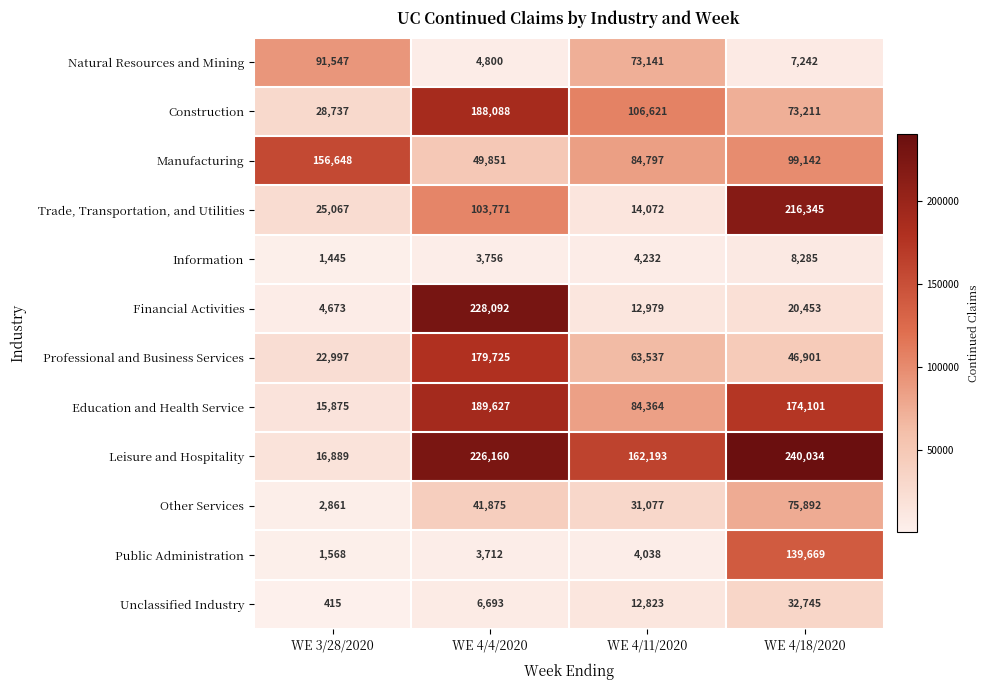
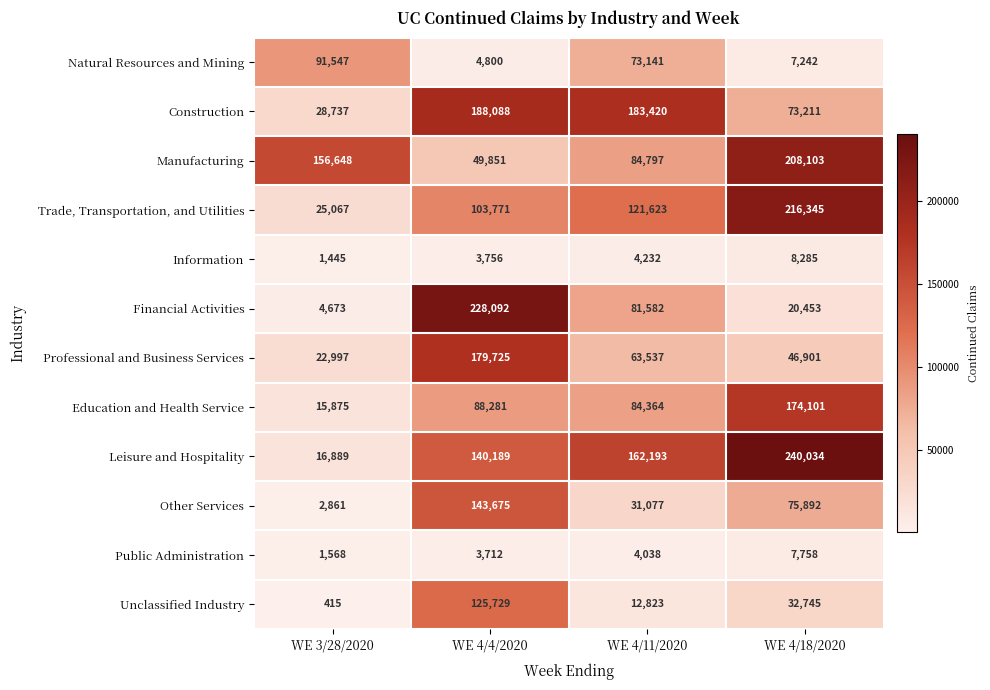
  {
    "Natural Resources and Mining": {
      "WE 3/28/2020": "91,547",
      "WE 4/4/2020": "4,800",
      "WE 4/11/2020": "73,141",
      "WE 4/18/2020": "7,242"
    },
    "Construction": {
      "WE 3/28/2020": "28,737",
      "WE 4/4/2020": "188,088",
-     "WE 4/11/2020": "106,621",
+     "WE 4/11/2020": "183,420",
      "WE 4/18/2020": "73,211"
    },
    "Manufacturing": {
      "WE 3/28/2020": "156,648",
      "WE 4/4/2020": "49,851",
      "WE 4/11/2020": "84,797",
-     "WE 4/18/2020": "99,142"
+     "WE 4/18/2020": "208,103"
    },
    "Trade, Transportation, and Utilities": {
      "WE 3/28/2020": "25,067",
      "WE 4/4/2020": "103,771",
-     "WE 4/11/2020": "14,072",
+     "WE 4/11/2020": "121,623",
      "WE 4/18/2020": "216,345"
    },
    "Information": {
      "WE 3/28/2020": "1,445",
      "WE 4/4/2020": "3,756",
      "WE 4/11/2020": "4,232",
      "WE 4/18/2020": "8,285"
    },
    "Financial Activities": {
      "WE 3/28/2020": "4,673",
      "WE 4/4/2020": "228,092",
-     "WE 4/11/2020": "12,979",
+     "WE 4/11/2020": "81,582",
      "WE 4/18/2020": "20,453"
    },
    "Professional and Business Services": {
      "WE 3/28/2020": "22,997",
      "WE 4/4/2020": "179,725",
      "WE 4/11/2020": "63,537",
      "WE 4/18/2020": "46,901"
    },
    "Education and Health Service": {
      "WE 3/28/2020": "15,875",
-     "WE 4/4/2020": "189,627",
+     "WE 4/4/2020": "88,281",
      "WE 4/11/2020": "84,364",
      "WE 4/18/2020": "174,101"
    },
    "Leisure and Hospitality": {
      "WE 3/28/2020": "16,889",
-     "WE 4/4/2020": "226,160",
+     "WE 4/4/2020": "140,189",
      "WE 4/11/2020": "162,193",
      "WE 4/18/2020": "240,034"
    },
    "Other Services": {
      "WE 3/28/2020": "2,861",
-     "WE 4/4/2020": "41,875",
+     "WE 4/4/2020": "143,675",
      "WE 4/11/2020": "31,077",
      "WE 4/18/2020": "75,892"
    },
    "Public Administration": {
      "WE 3/28/2020": "1,568",
      "WE 4/4/2020": "3,712",
      "WE 4/11/2020": "4,038",
-     "WE 4/18/2020": "139,669"
+     "WE 4/18/2020": "7,758"
    },
    "Unclassified Industry": {
      "WE 3/28/2020": "415",
-     "WE 4/4/2020": "6,693",
+     "WE 4/4/2020": "125,729",
      "WE 4/11/2020": "12,823",
      "WE 4/18/2020": "32,745"
    }
  }
